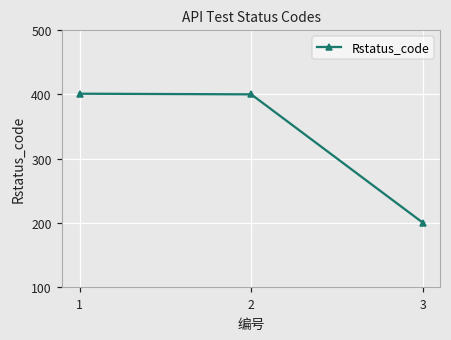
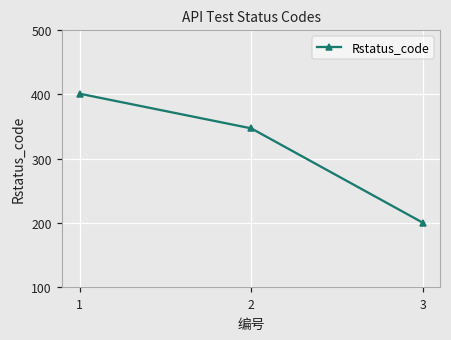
  {
    "1": 400,
-   "2": 400,
+   "2": 350,
    "3": 200
  }
